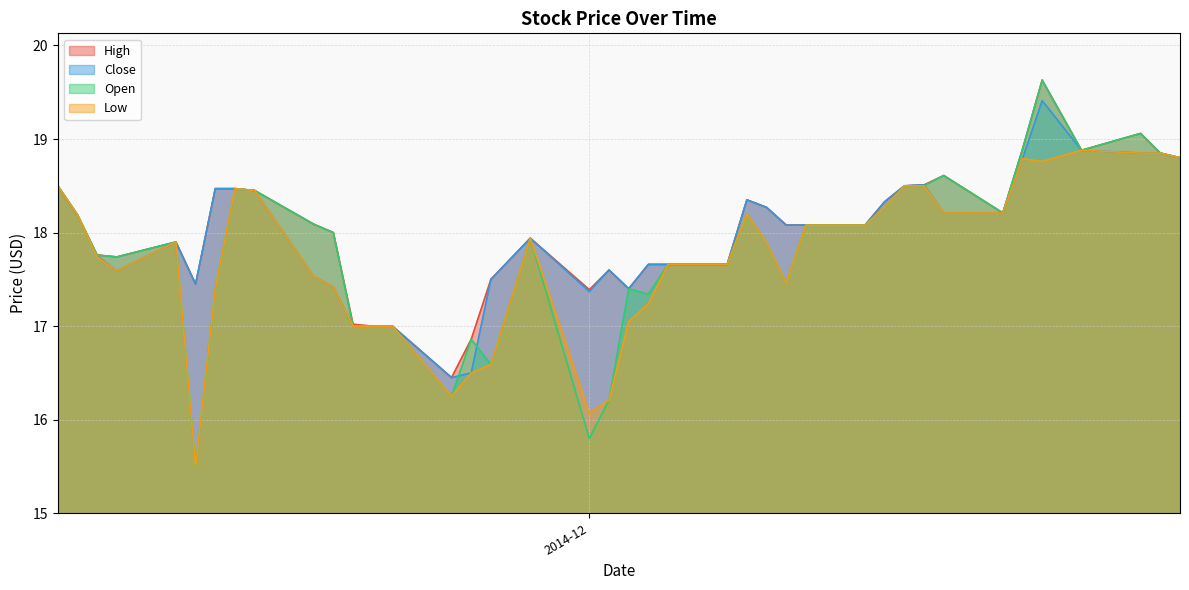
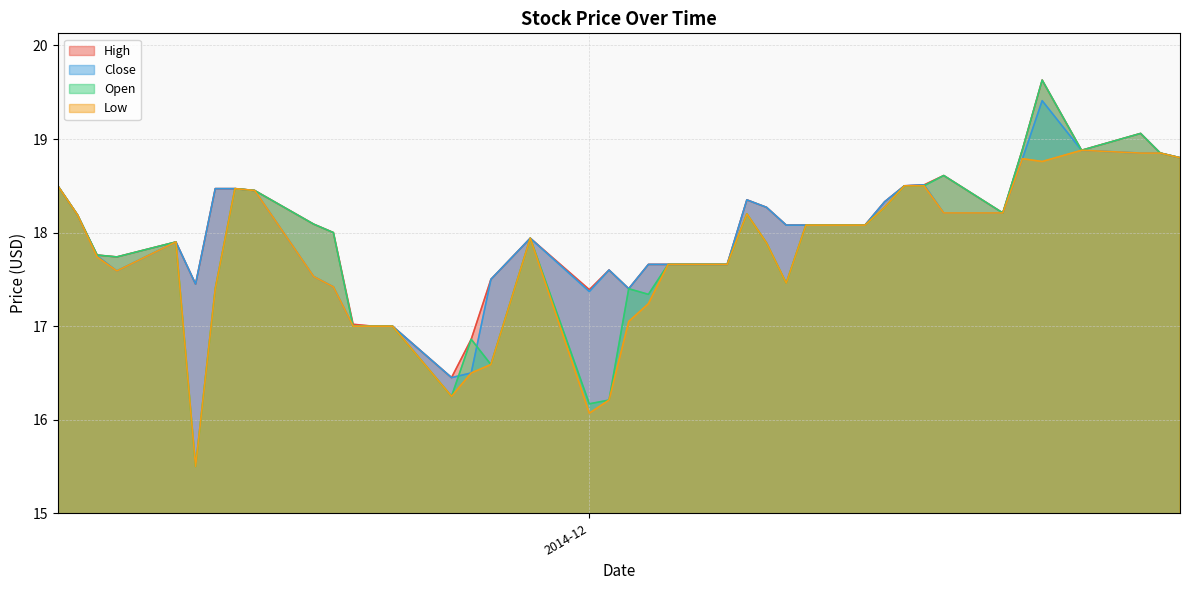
  {
    "Open": {
-     "2014-12": 15.8
+     "2014-12": 16.2
    },
    "Low": {
      "2014-12": 16.1
    }
  }
